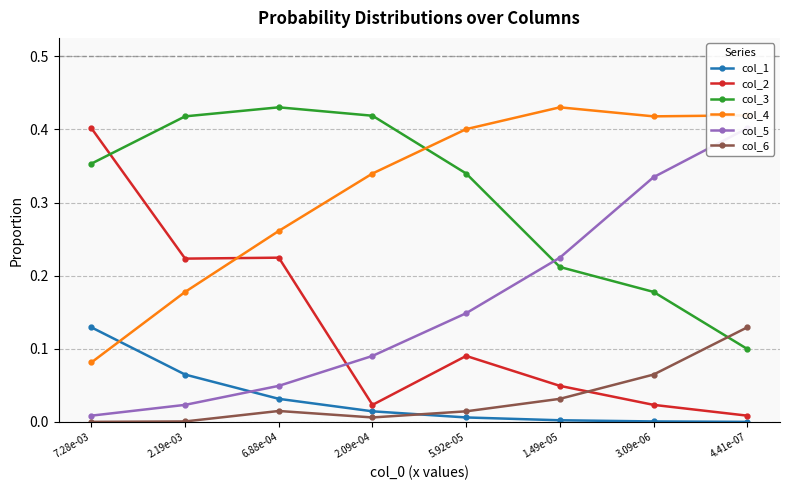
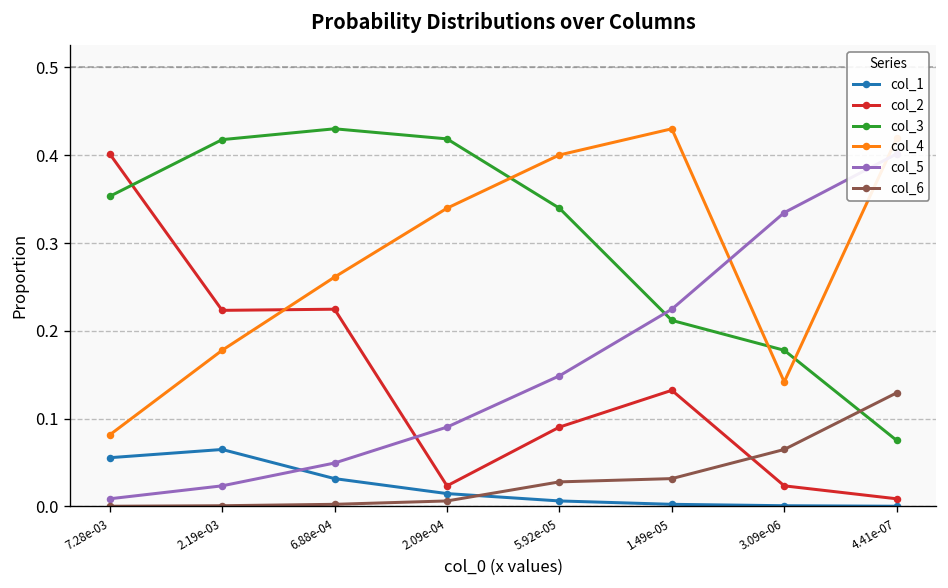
  {
    "col_1": {
-     "7.28e-03": 0.13,
+     "7.28e-03": 0.06,
      "2.19e-03": 0.06,
      "6.88e-04": 0.03,
      "2.09e-04": 0.01,
      "5.92e-05": 0.01,
      "1.49e-05": 0.00,
      "3.09e-06": 0.00,
      "4.41e-07": 0.00
    },
    "col_2": {
      "7.28e-03": 0.40,
      "2.19e-03": 0.22,
      "6.88e-04": 0.22,
      "2.09e-04": 0.02,
      "5.92e-05": 0.09,
-     "1.49e-05": 0.05,
+     "1.49e-05": 0.13,
      "3.09e-06": 0.02,
      "4.41e-07": 0.01
    },
    "col_3": {
      "7.28e-03": 0.35,
      "2.19e-03": 0.42,
      "6.88e-04": 0.43,
      "2.09e-04": 0.42,
      "5.92e-05": 0.34,
      "1.49e-05": 0.21,
      "3.09e-06": 0.18,
-     "4.41e-07": 0.10
+     "4.41e-07": 0.08
    },
    "col_4": {
      "7.28e-03": 0.08,
      "2.19e-03": 0.18,
      "6.88e-04": 0.26,
      "2.09e-04": 0.34,
      "5.92e-05": 0.40,
      "1.49e-05": 0.43,
-     "3.09e-06": 0.42
+     "3.09e-06": 0.14
    },
    "col_5": {
      "7.28e-03": 0.01,
      "2.19e-03": 0.02,
      "6.88e-04": 0.05,
      "2.09e-04": 0.09,
      "5.92e-05": 0.15,
      "1.49e-05": 0.22,
      "3.09e-06": 0.33
    },
    "col_6": {
      "7.28e-03": 0.00,
      "2.19e-03": 0.00,
-     "6.88e-04": 0.02,
+     "6.88e-04": 0.00,
      "2.09e-04": 0.01,
-     "5.92e-05": 0.01,
+     "5.92e-05": 0.03,
      "1.49e-05": 0.03,
      "3.09e-06": 0.06,
      "4.41e-07": 0.13
    }
  }
